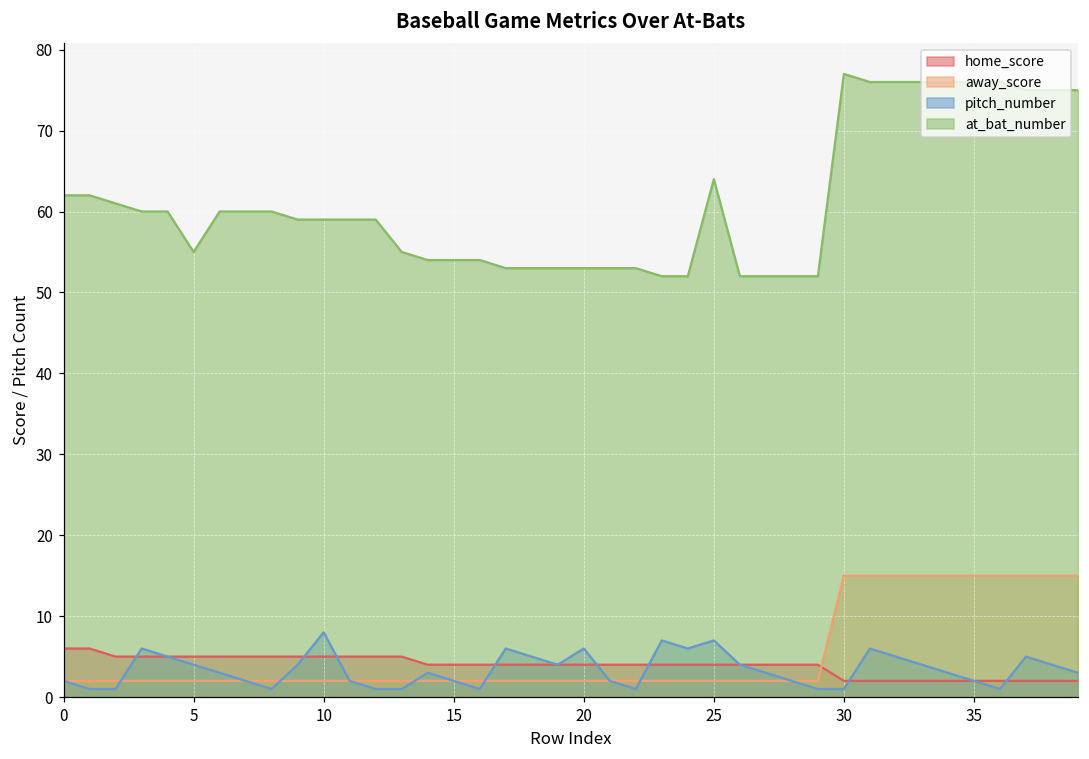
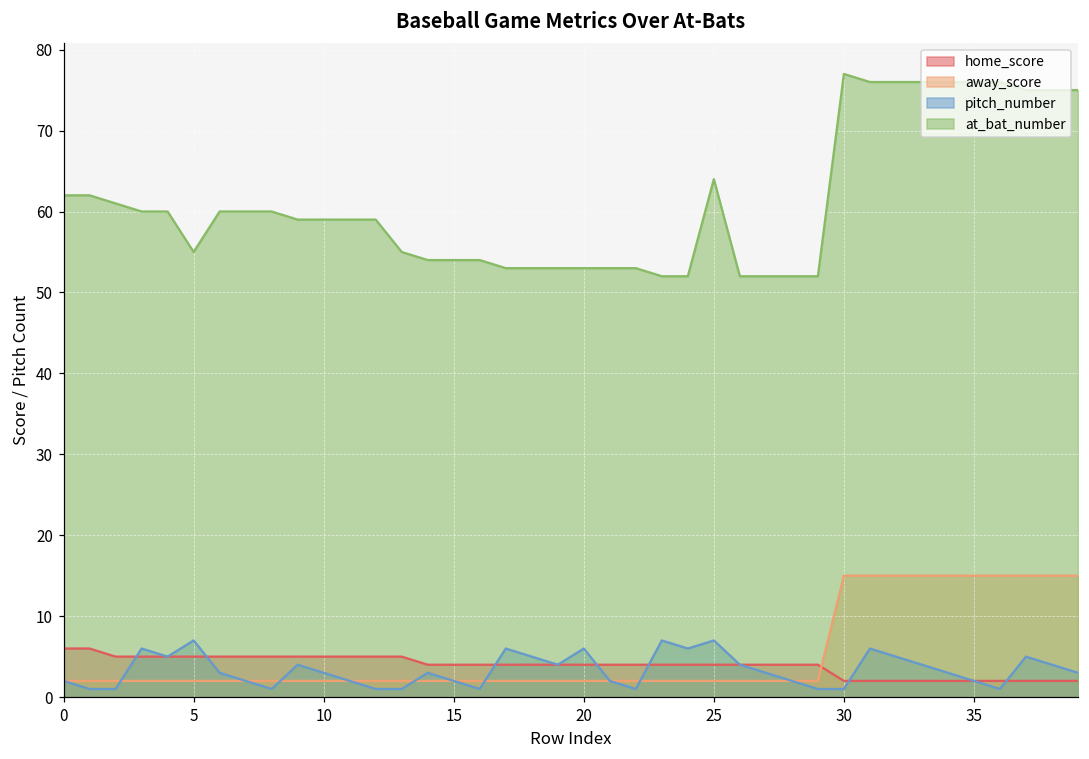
  {
    "pitch_number": {
-     "5": 4,
-     "10": 8,
+     "5": 7,
+     "10": 3,
      "20": 6,
      "25": 7,
      "30": 1
    },
    "at_bat_number": {
      "0": 62,
      "5": 55,
      "10": 59,
      "15": 54,
      "20": 53,
      "25": 64,
      "30": 77
    }
  }
